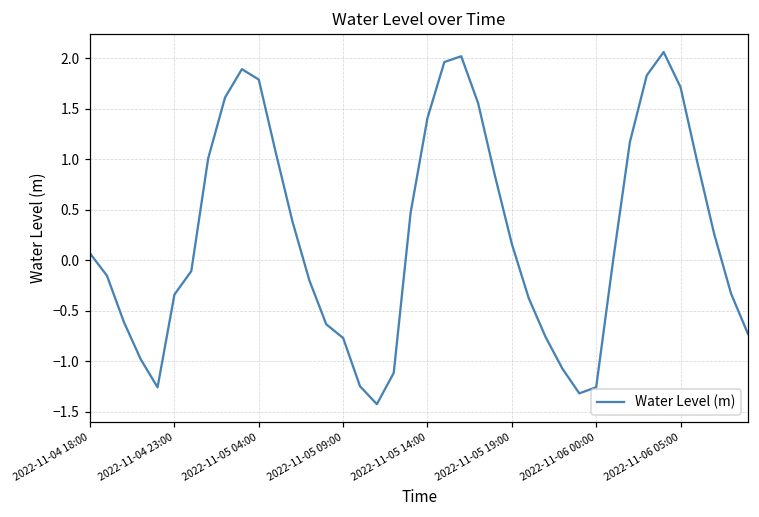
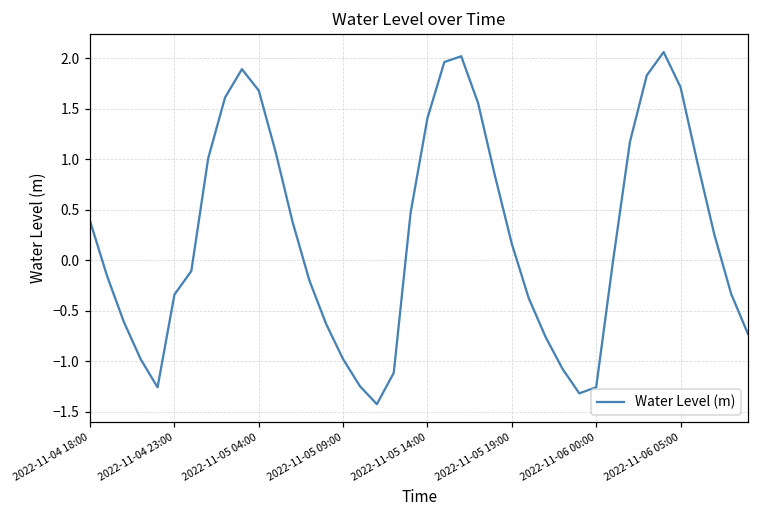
  {
-   "2022-11-04 18:00": 0.1,
+   "2022-11-04 18:00": 0.4,
    "2022-11-04 23:00": -0.3,
-   "2022-11-05 04:00": 1.8,
-   "2022-11-05 09:00": -0.8,
+   "2022-11-05 04:00": 1.7,
+   "2022-11-05 09:00": -1.0,
    "2022-11-05 14:00": 1.4,
    "2022-11-05 19:00": 0.2,
    "2022-11-06 00:00": -1.3,
    "2022-11-06 05:00": 1.7
  }
